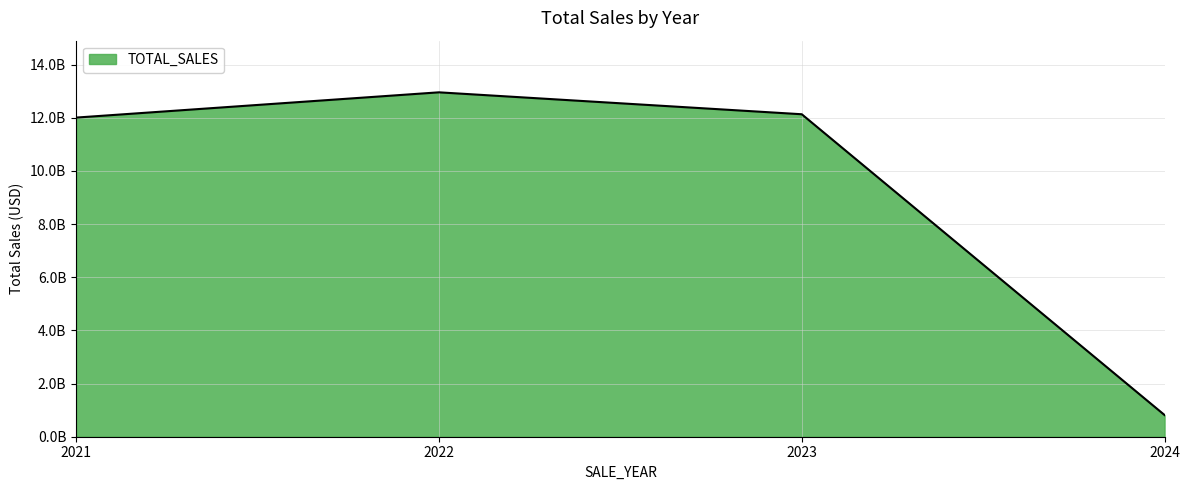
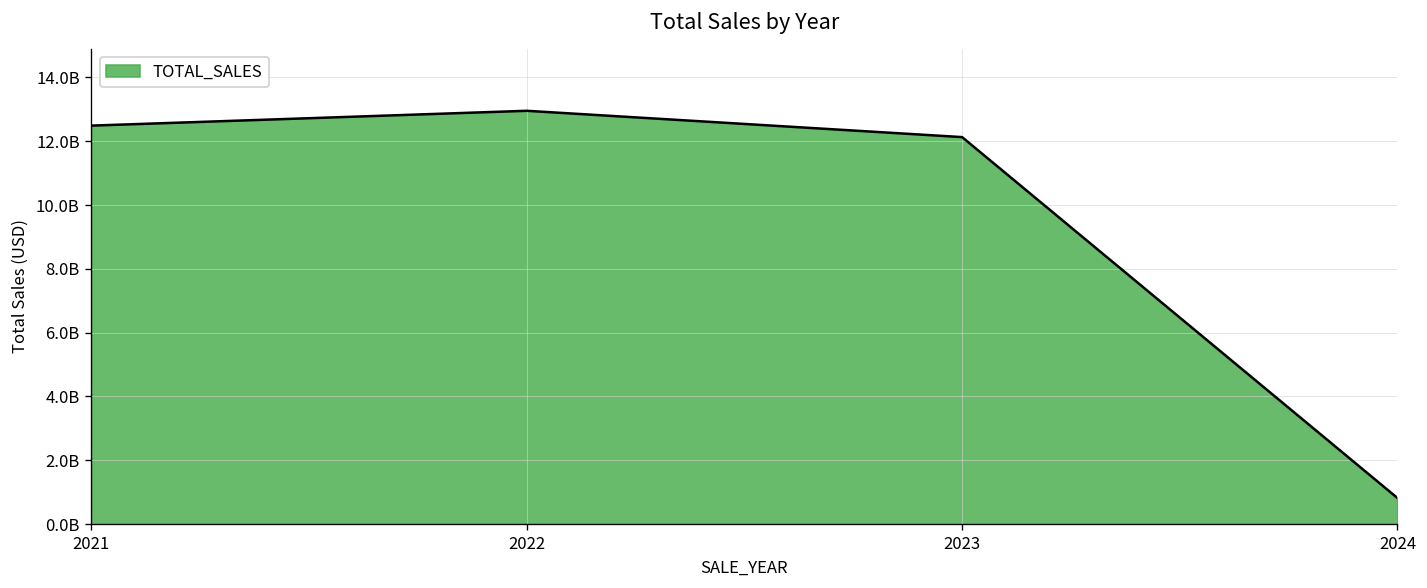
  {
-   "2021": 12000000000,
+   "2021": 12500000000,
    "2022": 13000000000,
    "2023": 12100000000,
    "2024": 800000000
  }
